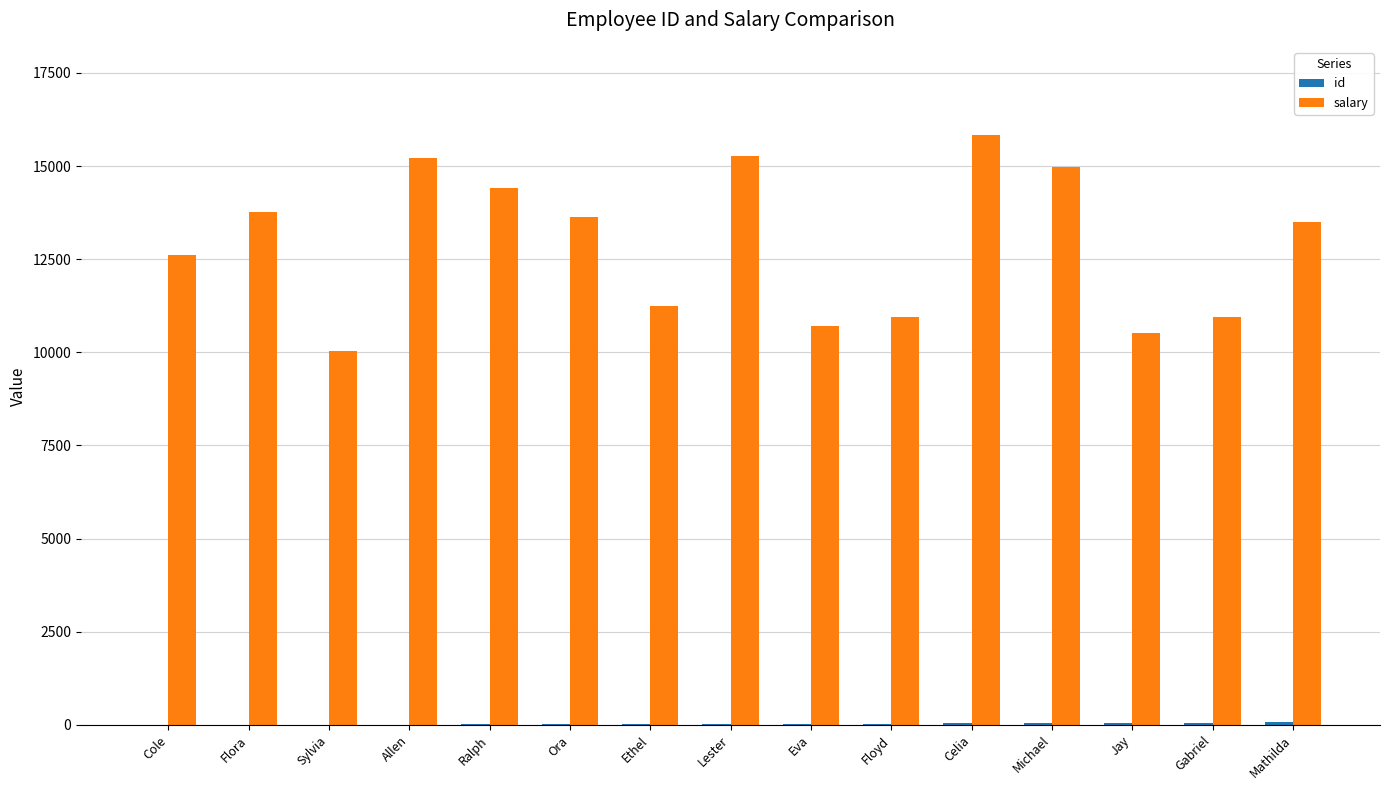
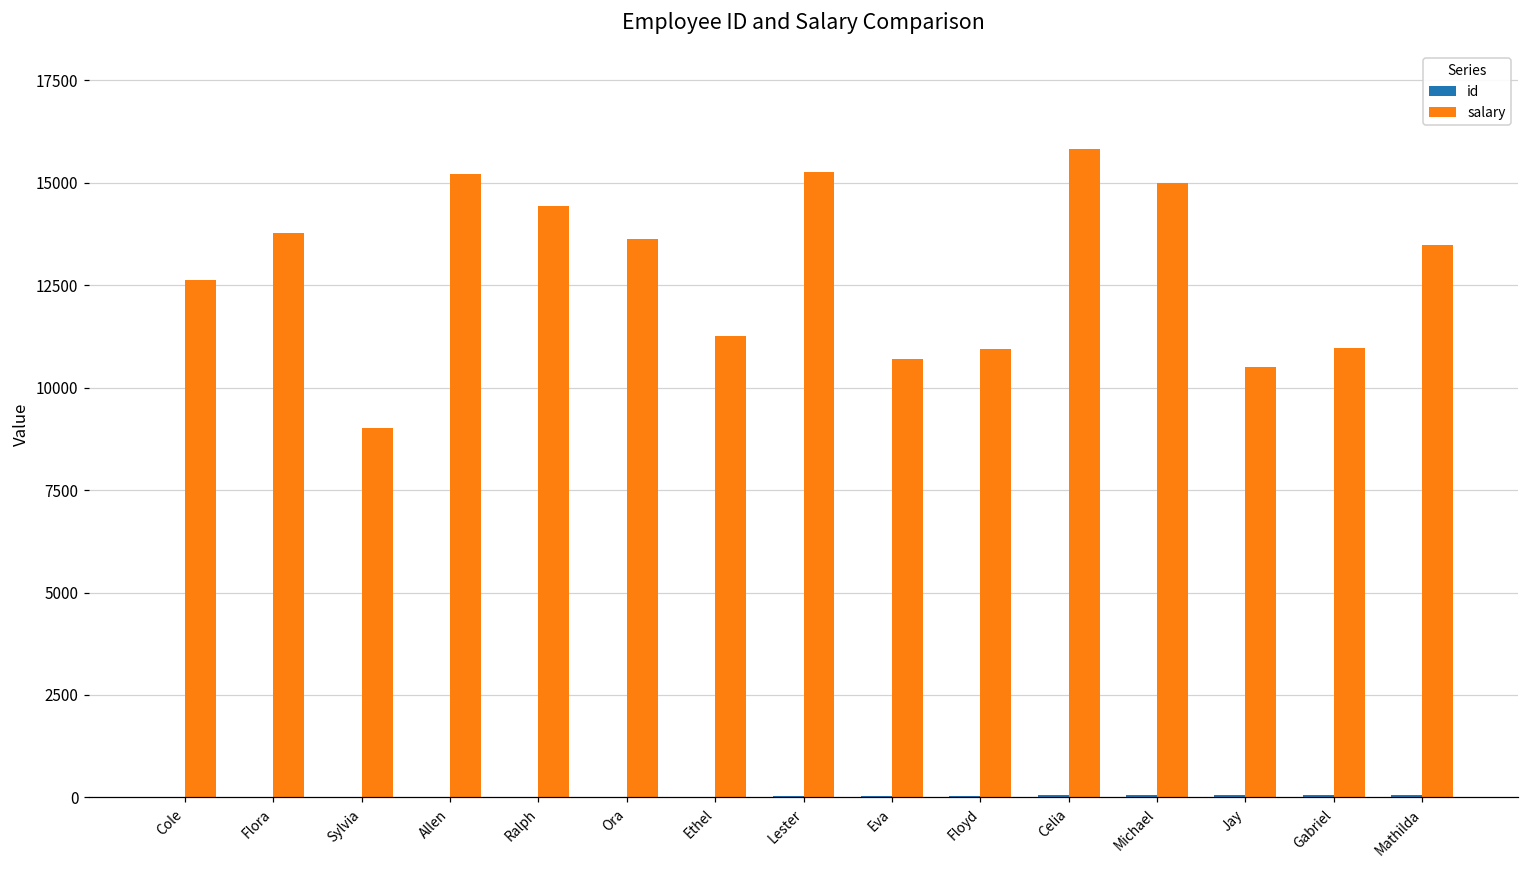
  {
    "id": {
      "Mathilda": 100
    },
    "salary": {
      "Cole": 12600,
      "Flora": 13800,
-     "Sylvia": 10000,
+     "Sylvia": 9000,
      "Allen": 15200,
      "Ralph": 14400,
      "Ora": 13600,
      "Ethel": 11200,
      "Lester": 15300,
      "Eva": 10700,
      "Floyd": 11000,
      "Celia": 15800,
      "Michael": 15000,
      "Jay": 10500,
      "Gabriel": 11000,
      "Mathilda": 13500
    }
  }
